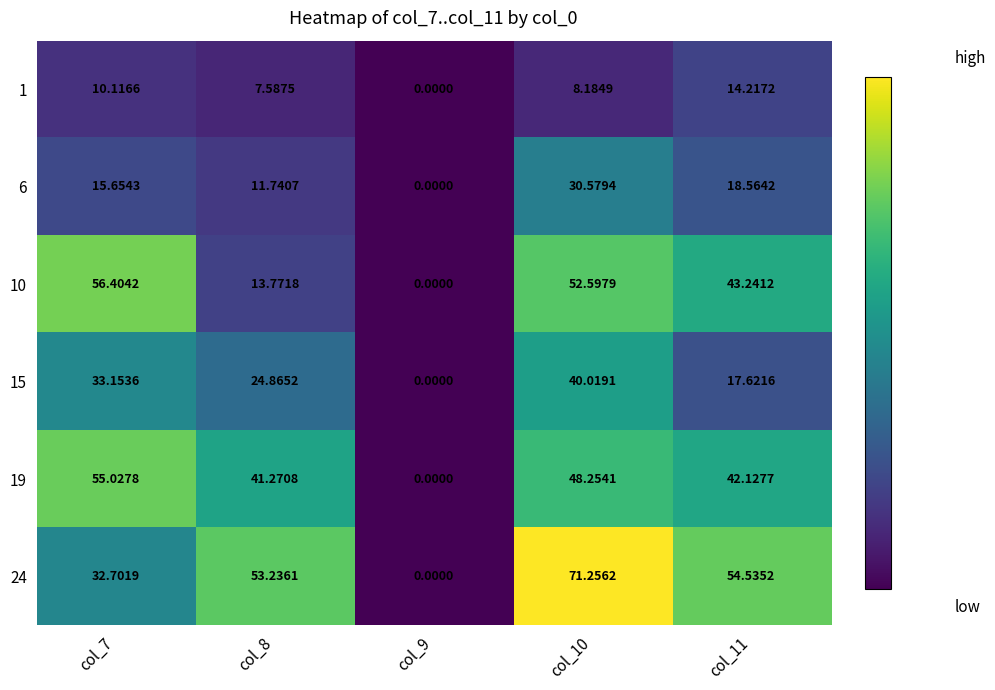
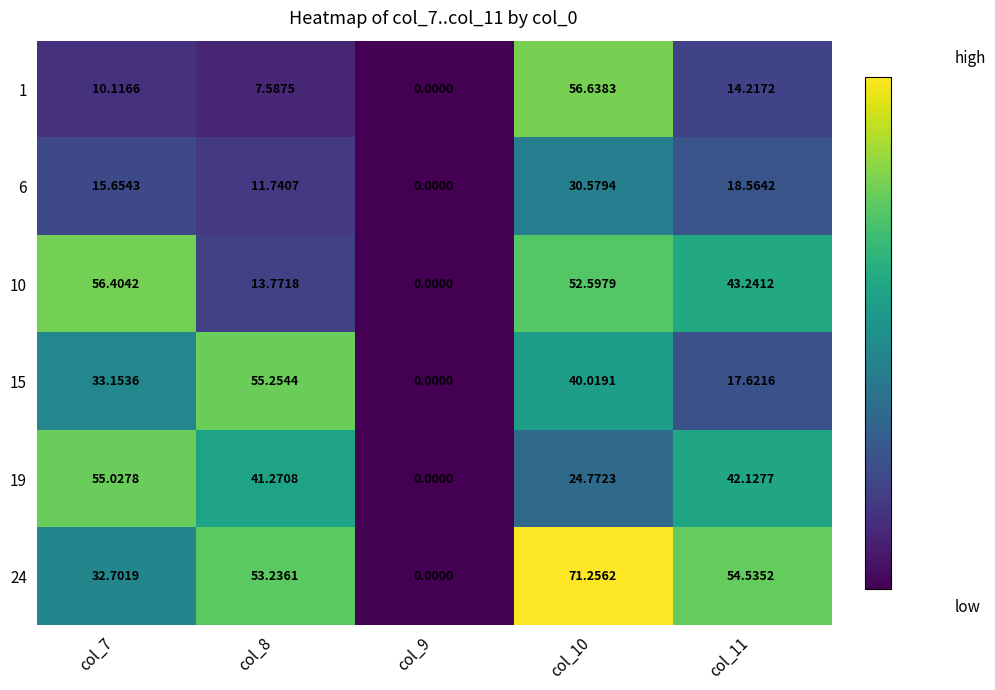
  {
    "1": {
      "col_7": 10.1166,
      "col_8": 7.5875,
      "col_9": 0.0000,
-     "col_10": 8.1849,
+     "col_10": 56.6383,
      "col_11": 14.2172
    },
    "6": {
      "col_7": 15.6543,
      "col_8": 11.7407,
      "col_9": 0.0000,
      "col_10": 30.5794,
      "col_11": 18.5642
    },
    "10": {
      "col_7": 56.4042,
      "col_8": 13.7718,
      "col_9": 0.0000,
      "col_10": 52.5979,
      "col_11": 43.2412
    },
    "15": {
      "col_7": 33.1536,
-     "col_8": 24.8652,
+     "col_8": 55.2544,
      "col_9": 0.0000,
      "col_10": 40.0191,
      "col_11": 17.6216
    },
    "19": {
      "col_7": 55.0278,
      "col_8": 41.2708,
      "col_9": 0.0000,
-     "col_10": 48.2541,
+     "col_10": 24.7723,
      "col_11": 42.1277
    },
    "24": {
      "col_7": 32.7019,
      "col_8": 53.2361,
      "col_9": 0.0000,
      "col_10": 71.2562,
      "col_11": 54.5352
    }
  }
